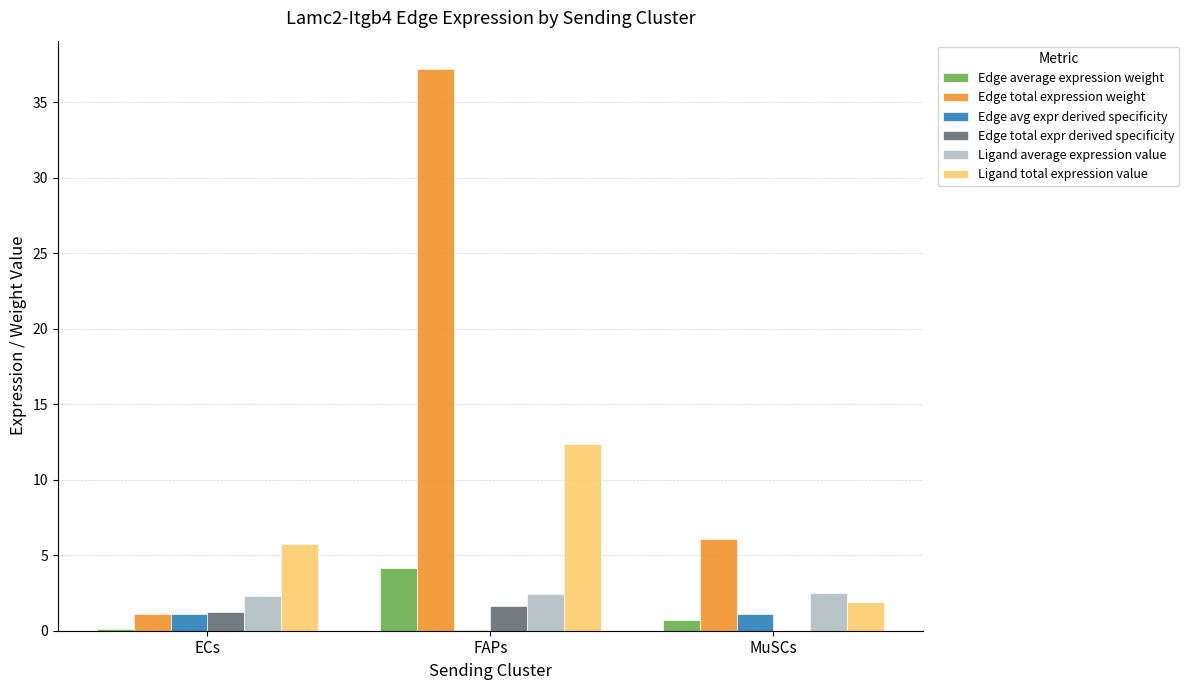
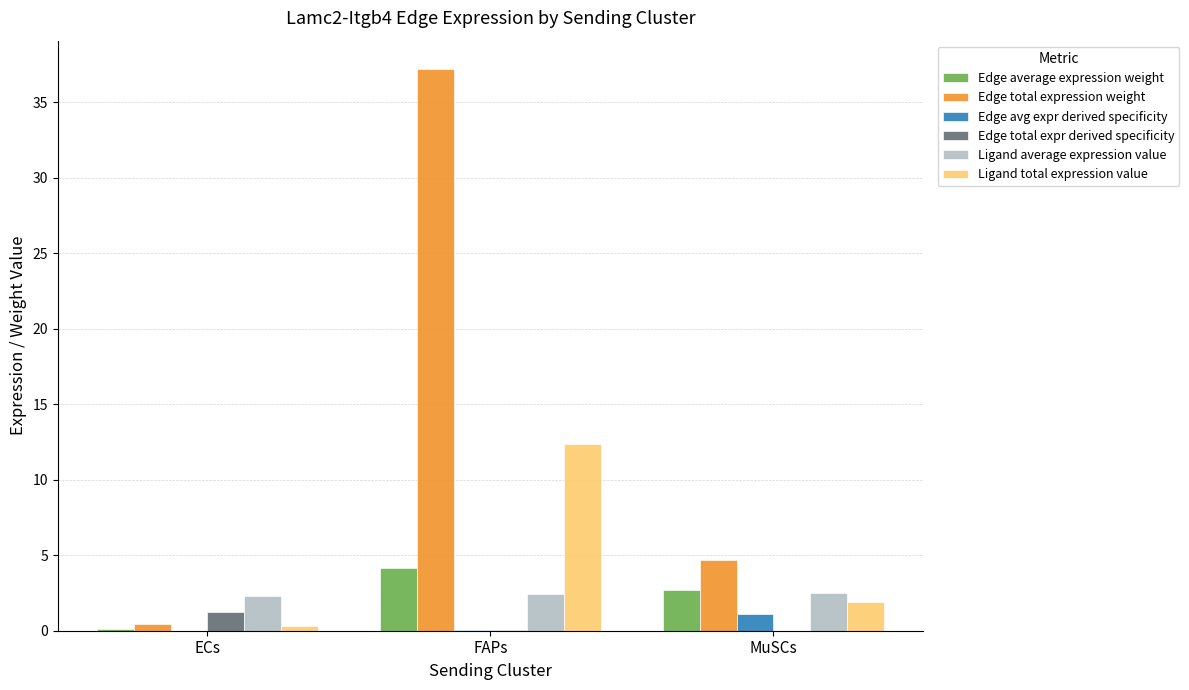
  {
    "Edge average expression weight": {
      "FAPs": 4.1,
-     "MuSCs": 0.7
+     "MuSCs": 2.7
    },
    "Edge total expression weight": {
-     "ECs": 1.1,
+     "ECs": 0.4,
      "FAPs": 37.2,
-     "MuSCs": 6.1
+     "MuSCs": 4.7
    },
    "Edge avg expr derived specificity": {
-     "ECs": 1.1,
+     "ECs": 0.0,
      "MuSCs": 1.1
    },
    "Edge total expr derived specificity": {
      "ECs": 1.2,
-     "FAPs": 1.7
+     "FAPs": 0.1
    },
    "Ligand average expression value": {
      "ECs": 2.3,
      "FAPs": 2.4,
      "MuSCs": 2.5
    },
    "Ligand total expression value": {
-     "ECs": 5.7,
+     "ECs": 0.3,
      "FAPs": 12.4,
      "MuSCs": 1.9
    }
  }
